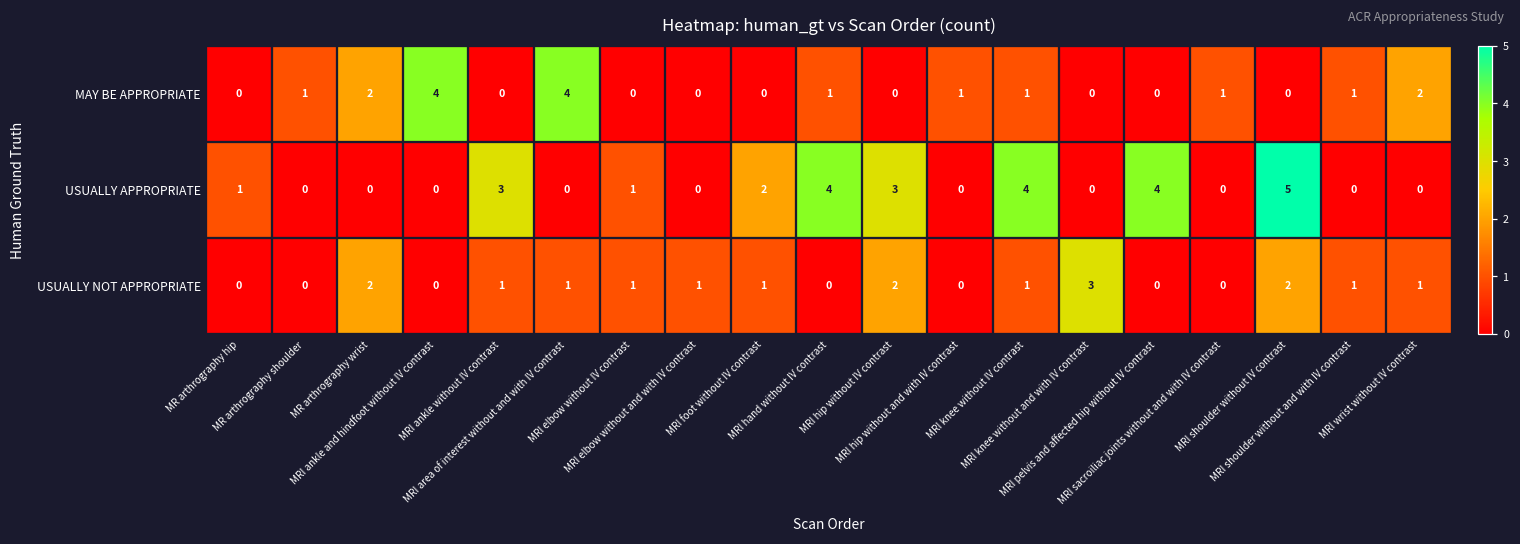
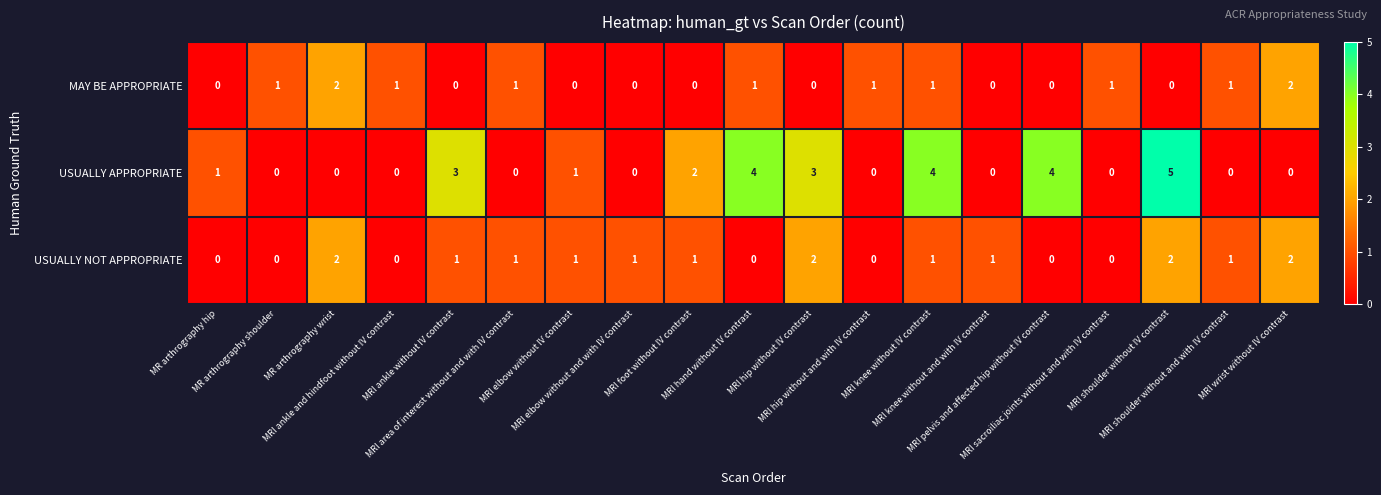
  {
    "MAY BE APPROPRIATE": {
      "MR arthrography hip": 0,
      "MR arthrography shoulder": 1,
      "MR arthrography wrist": 2,
-     "MRI ankle and hindfoot without IV contrast": 4,
+     "MRI ankle and hindfoot without IV contrast": 1,
      "MRI ankle without IV contrast": 0,
-     "MRI area of interest without and with IV contrast": 4,
+     "MRI area of interest without and with IV contrast": 1,
      "MRI elbow without IV contrast": 0,
      "MRI elbow without and with IV contrast": 0,
      "MRI foot without IV contrast": 0,
      "MRI hand without IV contrast": 1,
      "MRI hip without IV contrast": 0,
      "MRI hip without and with IV contrast": 1,
      "MRI knee without IV contrast": 1,
      "MRI knee without and with IV contrast": 0,
      "MRI pelvis and affected hip without IV contrast": 0,
      "MRI sacroiliac joints without and with IV contrast": 1,
      "MRI shoulder without IV contrast": 0,
      "MRI shoulder without and with IV contrast": 1,
      "MRI wrist without IV contrast": 2
    },
    "USUALLY APPROPRIATE": {
      "MR arthrography hip": 1,
      "MR arthrography shoulder": 0,
      "MR arthrography wrist": 0,
      "MRI ankle and hindfoot without IV contrast": 0,
      "MRI ankle without IV contrast": 3,
      "MRI area of interest without and with IV contrast": 0,
      "MRI elbow without IV contrast": 1,
      "MRI elbow without and with IV contrast": 0,
      "MRI foot without IV contrast": 2,
      "MRI hand without IV contrast": 4,
      "MRI hip without IV contrast": 3,
      "MRI hip without and with IV contrast": 0,
      "MRI knee without IV contrast": 4,
      "MRI knee without and with IV contrast": 0,
      "MRI pelvis and affected hip without IV contrast": 4,
      "MRI sacroiliac joints without and with IV contrast": 0,
      "MRI shoulder without IV contrast": 5,
      "MRI shoulder without and with IV contrast": 0,
      "MRI wrist without IV contrast": 0
    },
    "USUALLY NOT APPROPRIATE": {
      "MR arthrography hip": 0,
      "MR arthrography shoulder": 0,
      "MR arthrography wrist": 2,
      "MRI ankle and hindfoot without IV contrast": 0,
      "MRI ankle without IV contrast": 1,
      "MRI area of interest without and with IV contrast": 1,
      "MRI elbow without IV contrast": 1,
      "MRI elbow without and with IV contrast": 1,
      "MRI foot without IV contrast": 1,
      "MRI hand without IV contrast": 0,
      "MRI hip without IV contrast": 2,
      "MRI hip without and with IV contrast": 0,
      "MRI knee without IV contrast": 1,
-     "MRI knee without and with IV contrast": 3,
+     "MRI knee without and with IV contrast": 1,
      "MRI pelvis and affected hip without IV contrast": 0,
      "MRI sacroiliac joints without and with IV contrast": 0,
      "MRI shoulder without IV contrast": 2,
      "MRI shoulder without and with IV contrast": 1,
-     "MRI wrist without IV contrast": 1
+     "MRI wrist without IV contrast": 2
    }
  }
